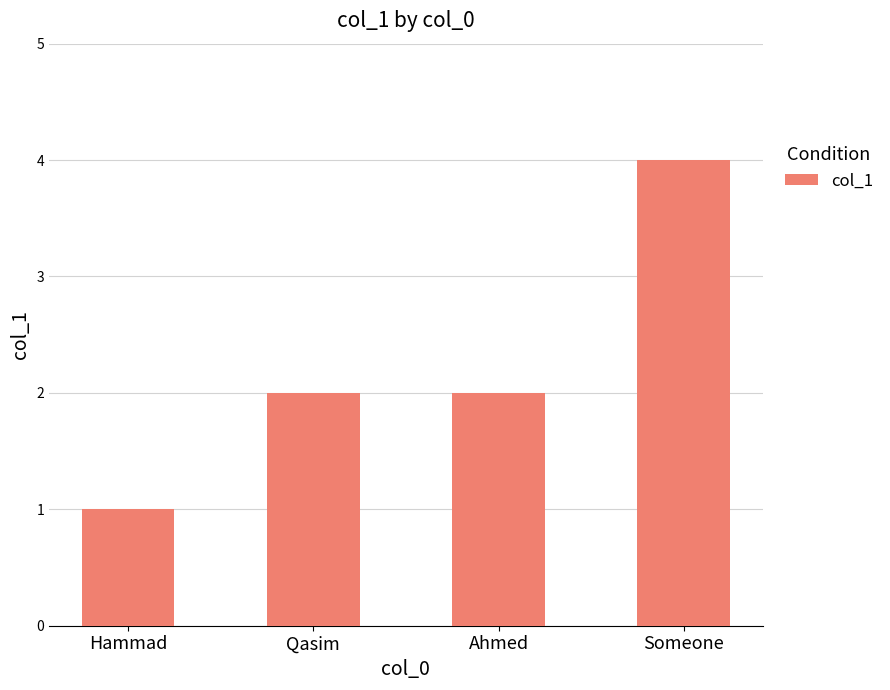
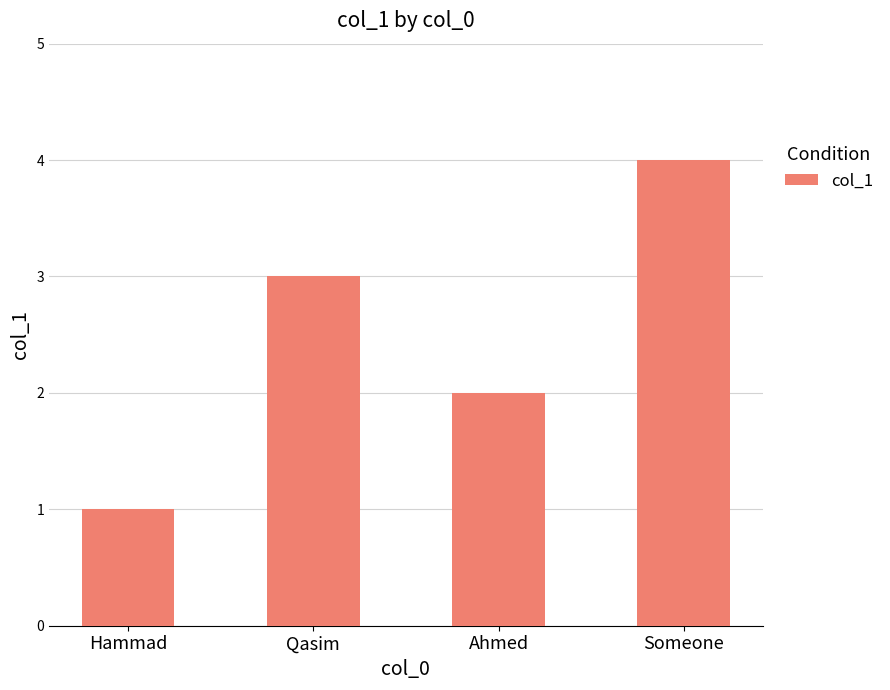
  {
    "Hammad": 1,
-   "Qasim": 2,
+   "Qasim": 3,
    "Ahmed": 2,
    "Someone": 4
  }
